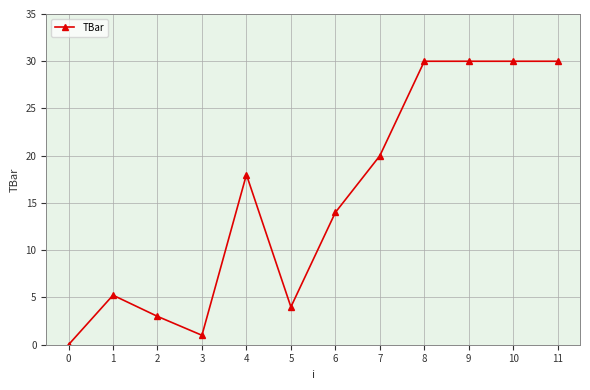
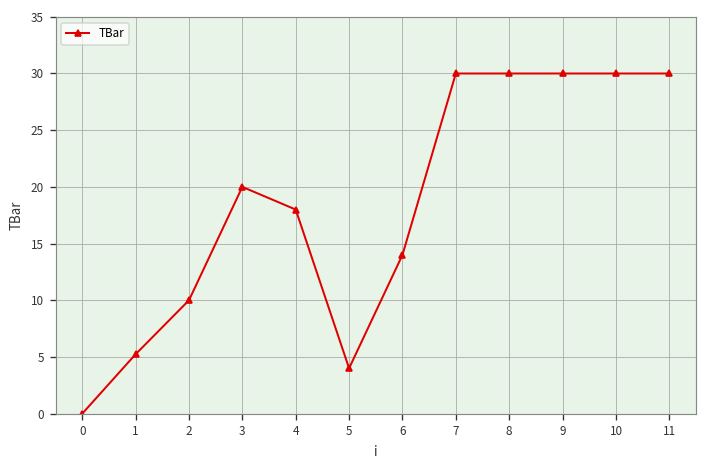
  {
    "0": 0,
    "1": 5,
-   "2": 3,
-   "3": 1,
+   "2": 10,
+   "3": 20,
    "4": 18,
    "5": 4,
    "6": 14,
-   "7": 20,
+   "7": 30,
    "8": 30,
    "9": 30,
    "10": 30,
    "11": 30
  }
